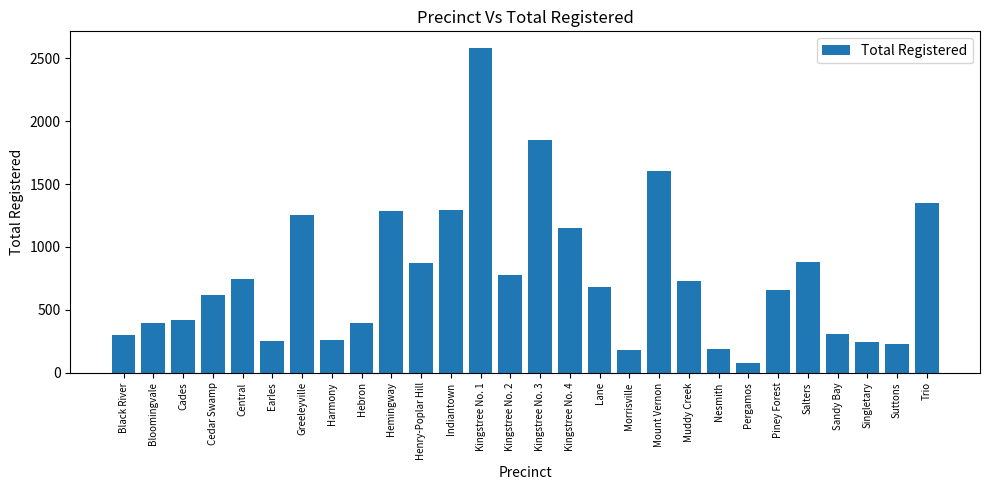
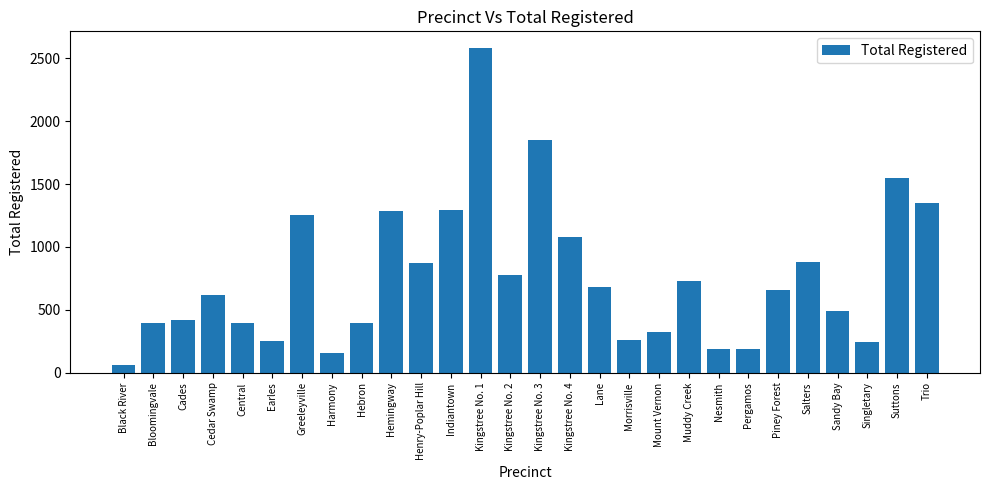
  {
-   "Black River": 300,
+   "Black River": 60,
    "Bloomingvale": 400,
    "Cades": 420,
    "Cedar Swamp": 620,
-   "Central": 750,
+   "Central": 390,
    "Earles": 250,
    "Greeleyville": 1250,
-   "Harmony": 260,
+   "Harmony": 150,
    "Hebron": 390,
    "Hemingway": 1280,
    "Henry-Poplar Hill": 870,
    "Indiantown": 1300,
    "Kingstree No. 1": 2590,
    "Kingstree No. 2": 780,
    "Kingstree No. 3": 1850,
-   "Kingstree No. 4": 1150,
+   "Kingstree No. 4": 1080,
    "Lane": 680,
-   "Morrisville": 180,
-   "Mount Vernon": 1600,
+   "Morrisville": 260,
+   "Mount Vernon": 330,
    "Muddy Creek": 730,
    "Nesmith": 190,
-   "Pergamos": 80,
+   "Pergamos": 190,
    "Piney Forest": 660,
    "Salters": 880,
-   "Sandy Bay": 310,
+   "Sandy Bay": 490,
    "Singletary": 240,
-   "Suttons": 230,
+   "Suttons": 1550,
    "Trio": 1350
  }
